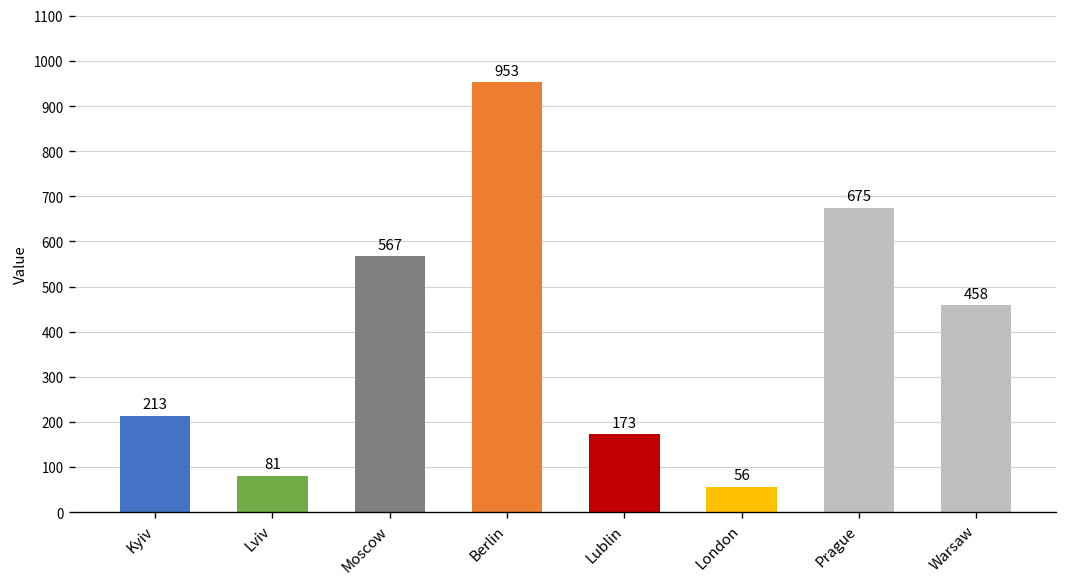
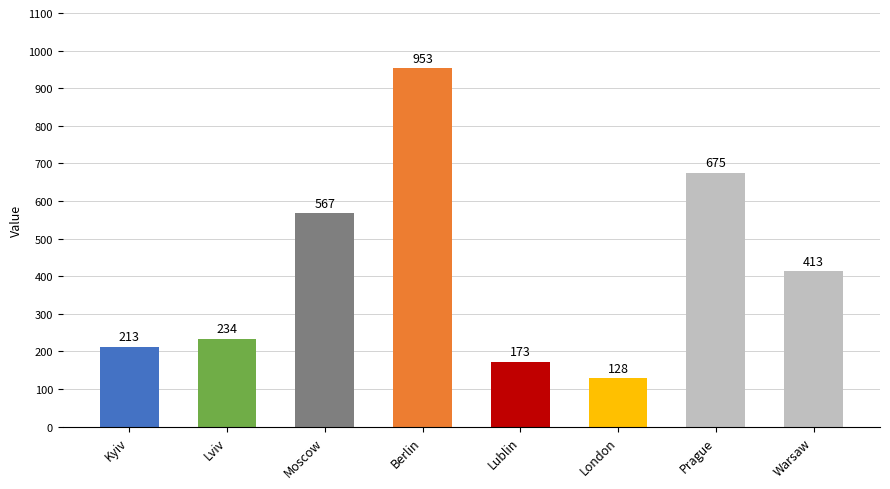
  {
    "Kyiv": 213,
-   "Lviv": 81,
+   "Lviv": 234,
    "Moscow": 567,
    "Berlin": 953,
    "Lublin": 173,
-   "London": 56,
+   "London": 128,
    "Prague": 675,
-   "Warsaw": 458
+   "Warsaw": 413
  }
